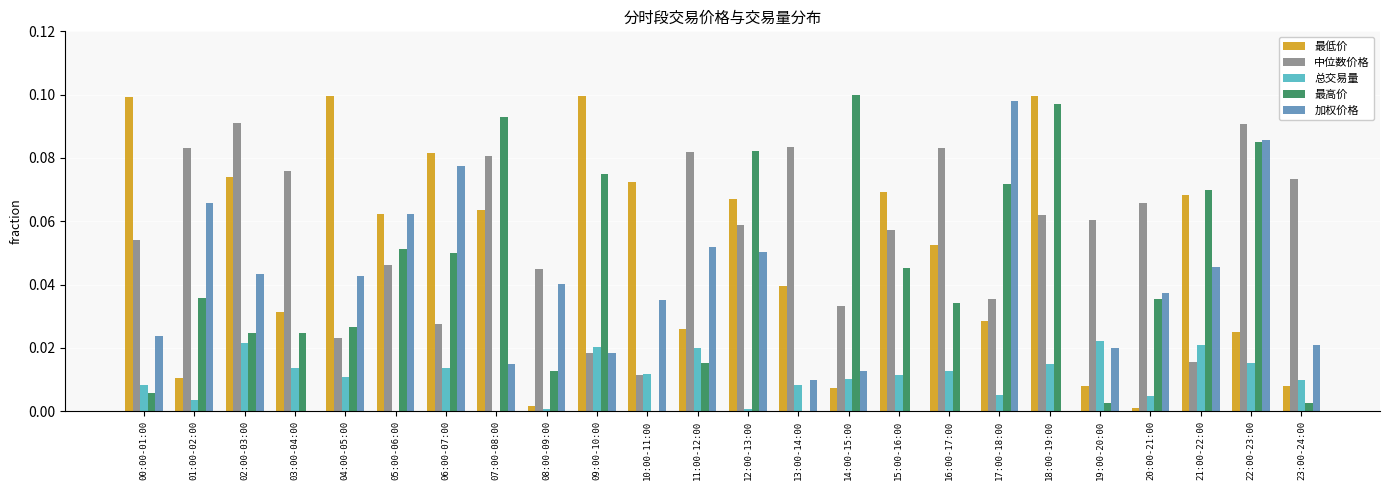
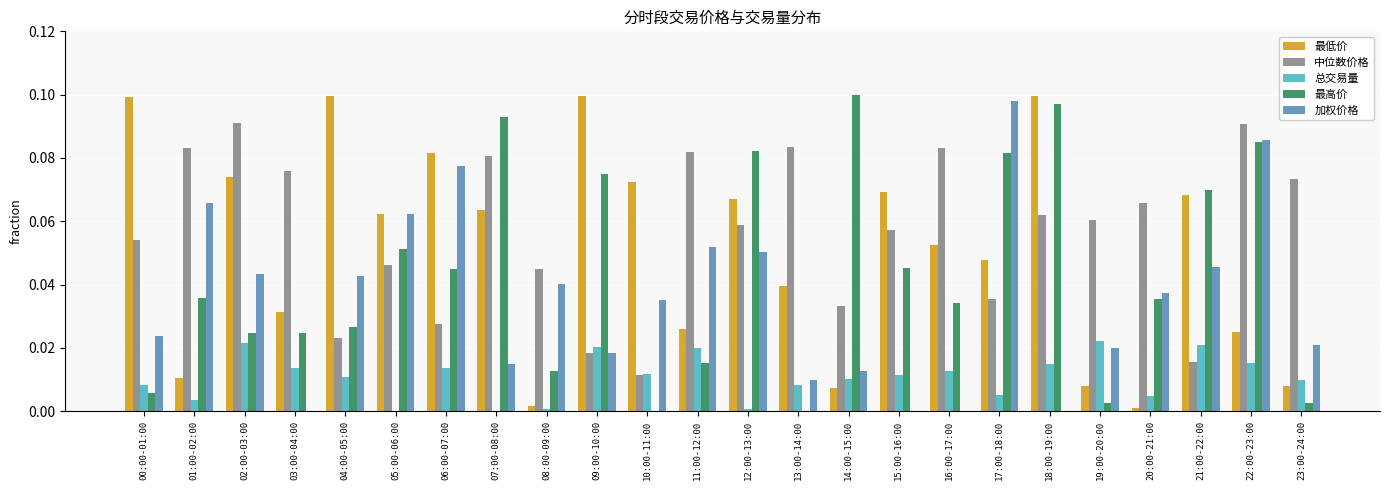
  {
    "最低价": {
      "00:00-01:00": 0.099,
      "01:00-02:00": 0.011,
      "02:00-03:00": 0.074,
      "03:00-04:00": 0.031,
      "04:00-05:00": 0.100,
      "05:00-06:00": 0.062,
      "06:00-07:00": 0.082,
      "07:00-08:00": 0.064,
      "08:00-09:00": 0.002,
      "09:00-10:00": 0.100,
      "10:00-11:00": 0.072,
      "11:00-12:00": 0.026,
      "12:00-13:00": 0.067,
      "13:00-14:00": 0.040,
      "14:00-15:00": 0.007,
      "15:00-16:00": 0.069,
      "16:00-17:00": 0.053,
-     "17:00-18:00": 0.028,
+     "17:00-18:00": 0.048,
      "18:00-19:00": 0.100,
      "19:00-20:00": 0.008,
      "20:00-21:00": 0.001,
      "21:00-22:00": 0.068,
      "22:00-23:00": 0.025,
      "23:00-24:00": 0.008
    },
    "中位数价格": {
      "00:00-01:00": 0.054,
      "01:00-02:00": 0.083,
      "02:00-03:00": 0.091,
      "03:00-04:00": 0.076,
      "04:00-05:00": 0.023,
      "05:00-06:00": 0.046,
      "06:00-07:00": 0.027,
      "07:00-08:00": 0.081,
      "08:00-09:00": 0.045,
      "09:00-10:00": 0.018,
      "10:00-11:00": 0.011,
      "11:00-12:00": 0.082,
      "12:00-13:00": 0.059,
      "13:00-14:00": 0.083,
      "14:00-15:00": 0.033,
      "15:00-16:00": 0.057,
      "16:00-17:00": 0.083,
      "17:00-18:00": 0.035,
      "18:00-19:00": 0.062,
      "19:00-20:00": 0.060,
      "20:00-21:00": 0.066,
      "21:00-22:00": 0.016,
      "22:00-23:00": 0.091,
      "23:00-24:00": 0.073
    },
    "最高价": {
      "00:00-01:00": 0.006,
      "01:00-02:00": 0.036,
      "02:00-03:00": 0.025,
      "03:00-04:00": 0.025,
      "04:00-05:00": 0.026,
      "05:00-06:00": 0.051,
-     "06:00-07:00": 0.050,
+     "06:00-07:00": 0.045,
      "07:00-08:00": 0.093,
      "08:00-09:00": 0.013,
      "09:00-10:00": 0.075,
      "10:00-11:00": 0.000,
      "11:00-12:00": 0.015,
      "12:00-13:00": 0.082,
      "13:00-14:00": 0.000,
      "14:00-15:00": 0.100,
      "15:00-16:00": 0.045,
      "16:00-17:00": 0.034,
-     "17:00-18:00": 0.072,
+     "17:00-18:00": 0.082,
      "18:00-19:00": 0.097,
      "19:00-20:00": 0.003,
      "20:00-21:00": 0.035,
      "21:00-22:00": 0.070,
      "22:00-23:00": 0.085,
      "23:00-24:00": 0.002
    }
  }
